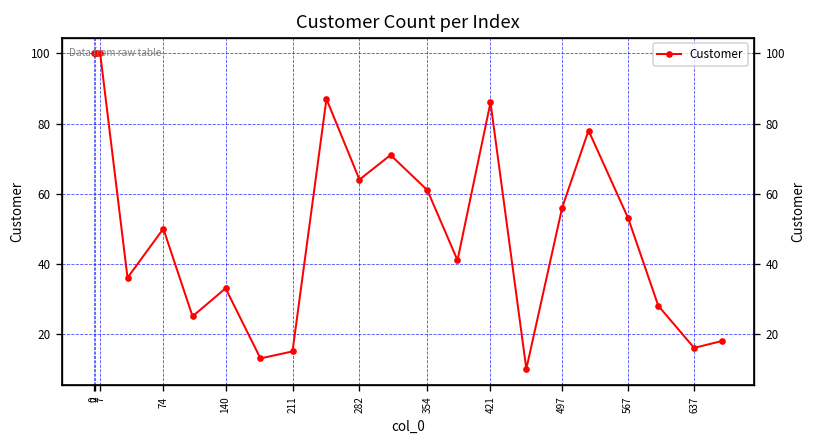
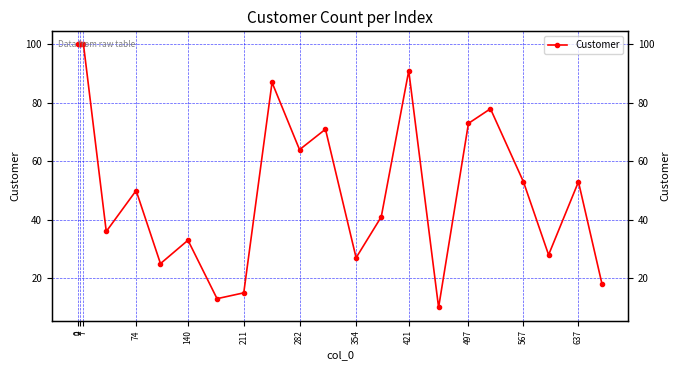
  {
    "0": 100,
    "2": 100,
    "7": 100,
    "74": 50,
    "140": 33,
    "211": 15,
    "282": 64,
-   "354": 61,
-   "421": 86,
-   "497": 56,
+   "354": 27,
+   "421": 91,
+   "497": 73,
    "567": 53,
-   "637": 16
+   "637": 53
  }
